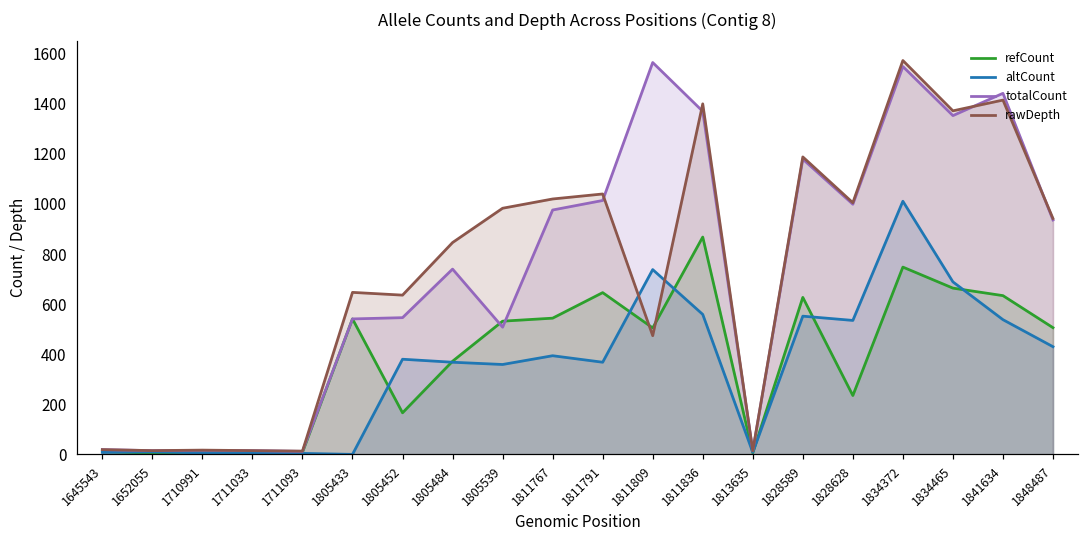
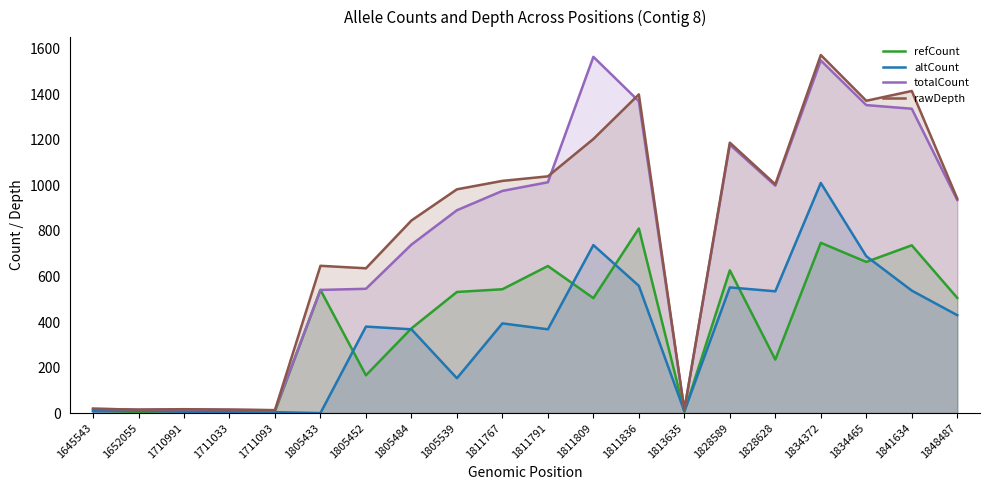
  {
    "refCount": {
      "1805452": 170,
      "1805539": 530,
      "1811767": 540,
      "1811791": 650,
      "1811809": 510,
-     "1811836": 870,
+     "1811836": 810,
      "1828589": 630,
      "1828628": 240,
      "1834372": 750,
      "1834465": 660,
-     "1841634": 630,
+     "1841634": 740,
      "1848487": 510
    },
    "altCount": {
      "1805433": 0,
      "1805452": 380,
-     "1805539": 360,
+     "1805539": 150,
      "1811767": 390,
      "1811791": 370,
      "1811809": 740,
      "1811836": 560,
      "1828589": 550,
      "1828628": 540,
      "1834372": 1010,
      "1834465": 690,
      "1841634": 540,
      "1848487": 430
    },
    "totalCount": {
      "1805452": 550,
      "1805484": 740,
-     "1805539": 510,
+     "1805539": 890,
      "1811767": 980,
      "1811791": 1010,
      "1811809": 1570,
      "1811836": 1370,
      "1834372": 1550,
      "1834465": 1350,
-     "1841634": 1440
+     "1841634": 1340
    },
    "rawDepth": {
      "1805433": 650,
      "1805452": 640,
      "1805484": 850,
      "1805539": 980,
      "1811767": 1020,
      "1811791": 1040,
-     "1811809": 470,
+     "1811809": 1200,
      "1811836": 1400,
      "1834372": 1570,
      "1834465": 1370,
      "1841634": 1420
    }
  }
